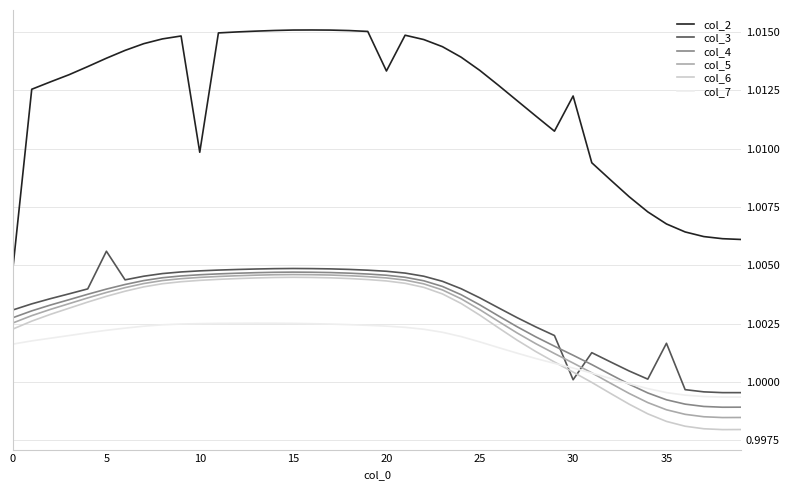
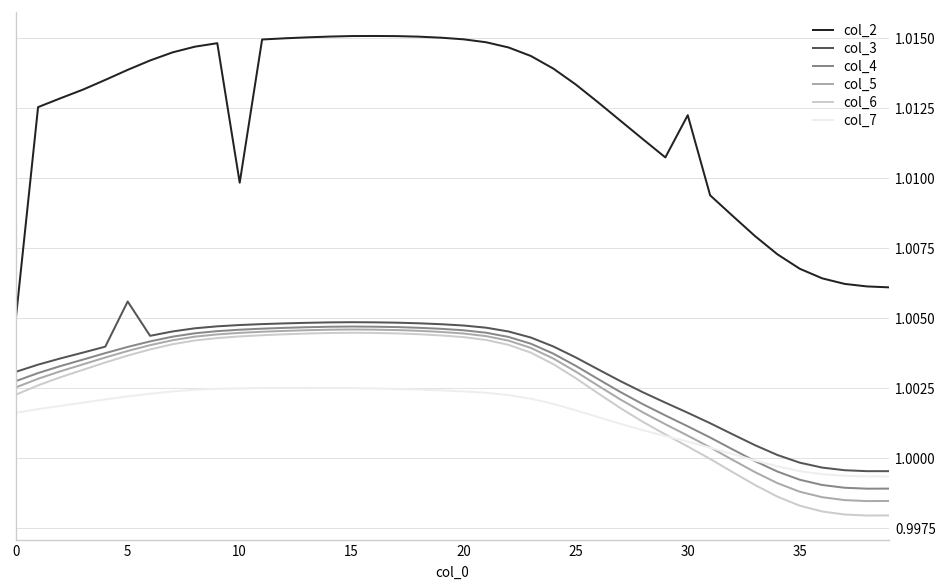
  {
    "col_2": {
      "0": 1.0049,
      "5": 1.0139,
      "10": 1.0098,
      "15": 1.0151,
-     "20": 1.0133,
+     "20": 1.0150,
      "25": 1.0133,
      "30": 1.0123,
      "35": 1.0068
    },
    "col_3": {
      "0": 1.0031,
      "5": 1.0056,
      "10": 1.0048,
      "15": 1.0049,
      "20": 1.0047,
      "25": 1.0036,
-     "30": 1.0001,
-     "35": 1.0017
+     "30": 1.0016,
+     "35": 0.9998
    }
  }
